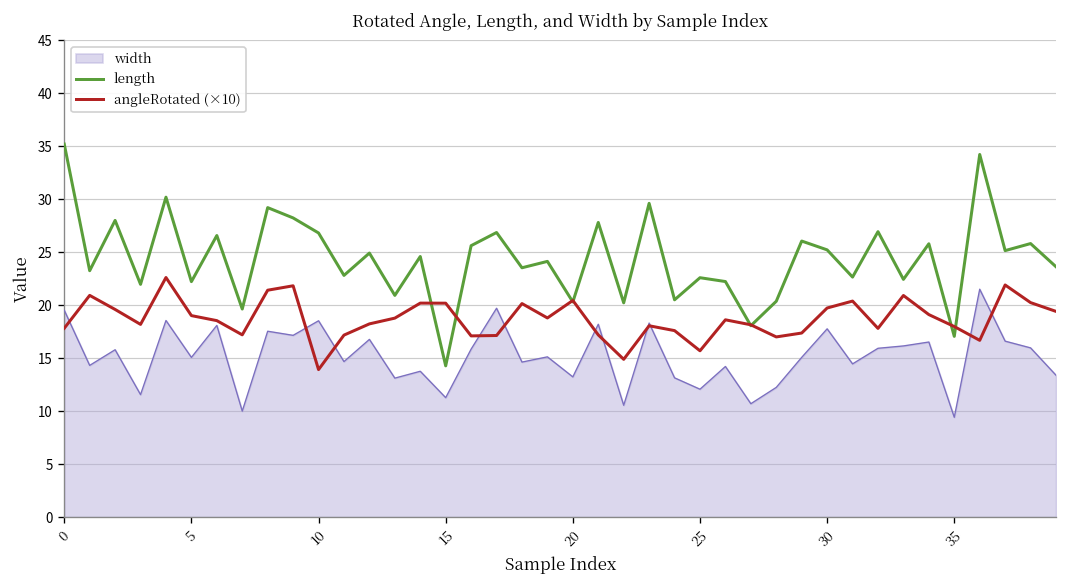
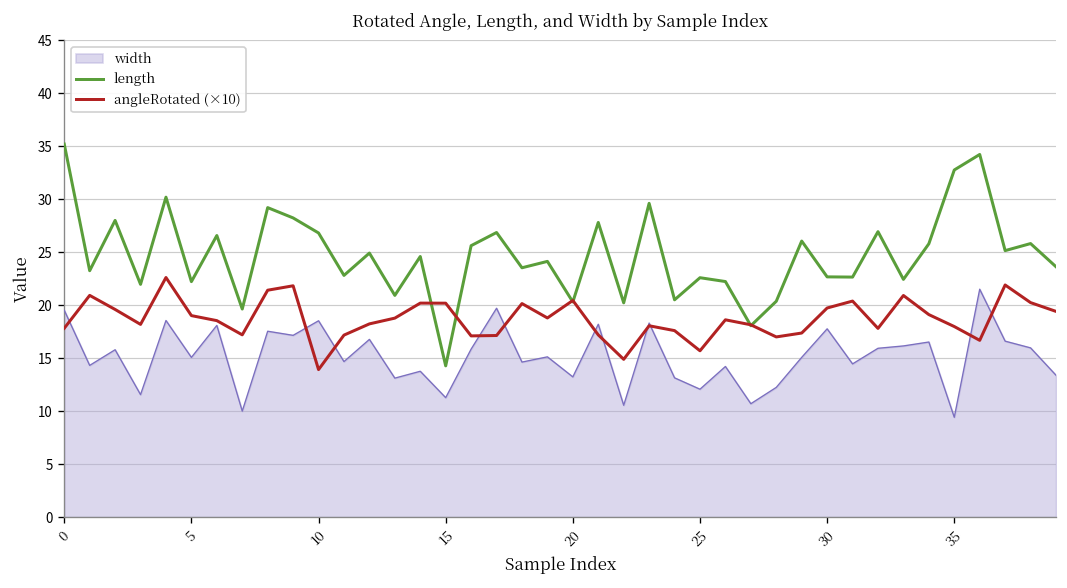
  {
    "width": {
      "0": 20,
      "5": 15,
      "10": 19,
      "15": 11,
      "20": 13,
      "25": 12,
      "30": 18,
      "35": 9
    },
    "length": {
      "0": 35,
      "5": 22,
      "10": 27,
      "15": 14,
      "25": 23,
-     "30": 25,
-     "35": 17
+     "30": 23,
+     "35": 33
    },
    "angleRotated (×10)": {
      "0": 18,
      "5": 19,
      "10": 14,
      "15": 20,
      "25": 16,
      "30": 20,
      "35": 18
    }
  }
